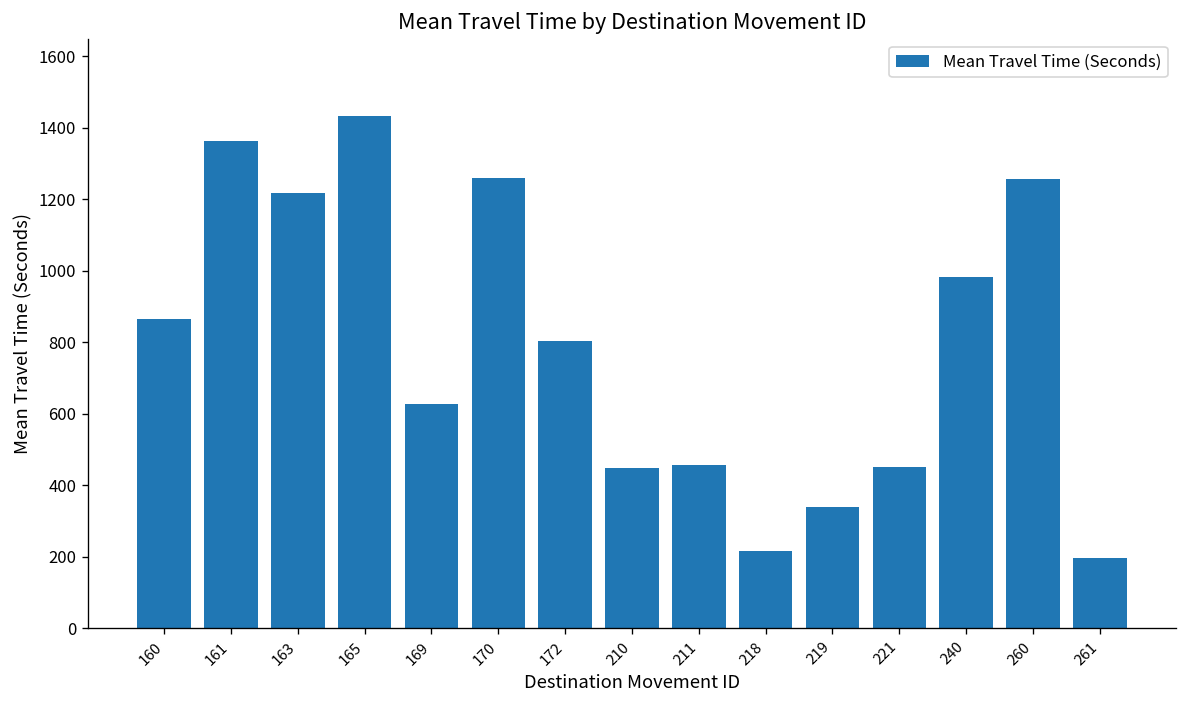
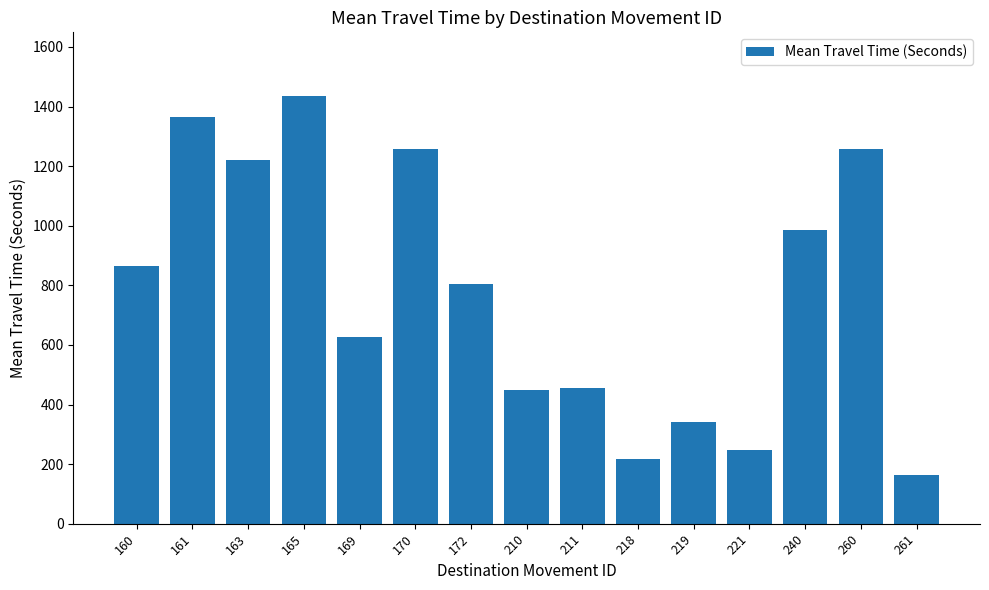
  {
    "160": 870,
    "161": 1360,
    "163": 1220,
    "165": 1430,
    "169": 630,
    "170": 1260,
    "172": 800,
    "210": 450,
    "211": 460,
    "218": 220,
    "219": 340,
-   "221": 450,
+   "221": 250,
    "240": 980,
    "260": 1260,
-   "261": 200
+   "261": 170
  }
